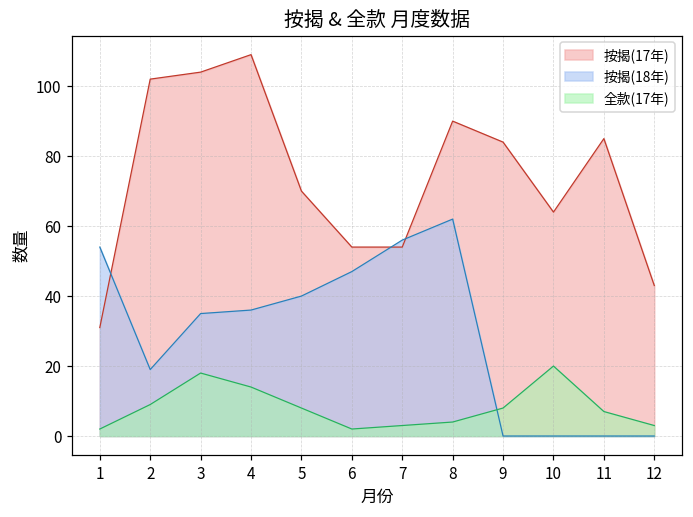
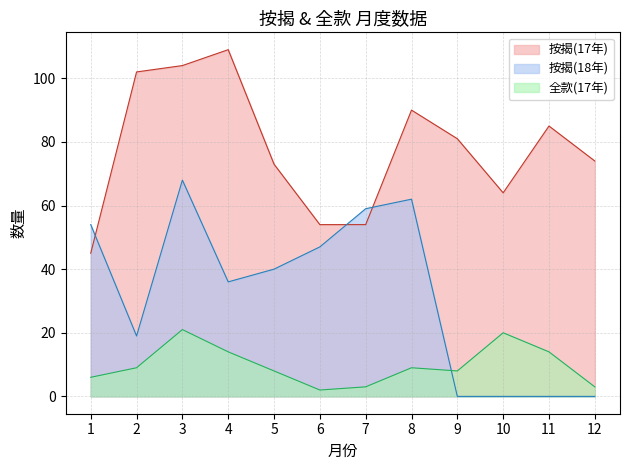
  {
    "按揭(17年)": {
-     "1": 31,
+     "1": 45,
      "2": 102,
      "3": 104,
      "4": 109,
-     "5": 70,
+     "5": 73,
      "6": 54,
      "7": 54,
      "8": 90,
-     "9": 84,
+     "9": 81,
      "10": 64,
      "11": 85,
-     "12": 43
+     "12": 74
    },
    "按揭(18年)": {
      "1": 54,
      "2": 19,
-     "3": 35,
+     "3": 68,
      "4": 36,
      "5": 40,
      "6": 47,
-     "7": 56,
+     "7": 59,
      "8": 62,
      "9": 0,
      "10": 0,
      "11": 0,
      "12": 0
    },
    "全款(17年)": {
-     "1": 2,
+     "1": 6,
      "2": 9,
-     "3": 18,
+     "3": 21,
      "4": 14,
      "5": 8,
      "6": 2,
      "7": 3,
-     "8": 4,
+     "8": 9,
      "9": 8,
      "10": 20,
-     "11": 7,
+     "11": 14,
      "12": 3
    }
  }
